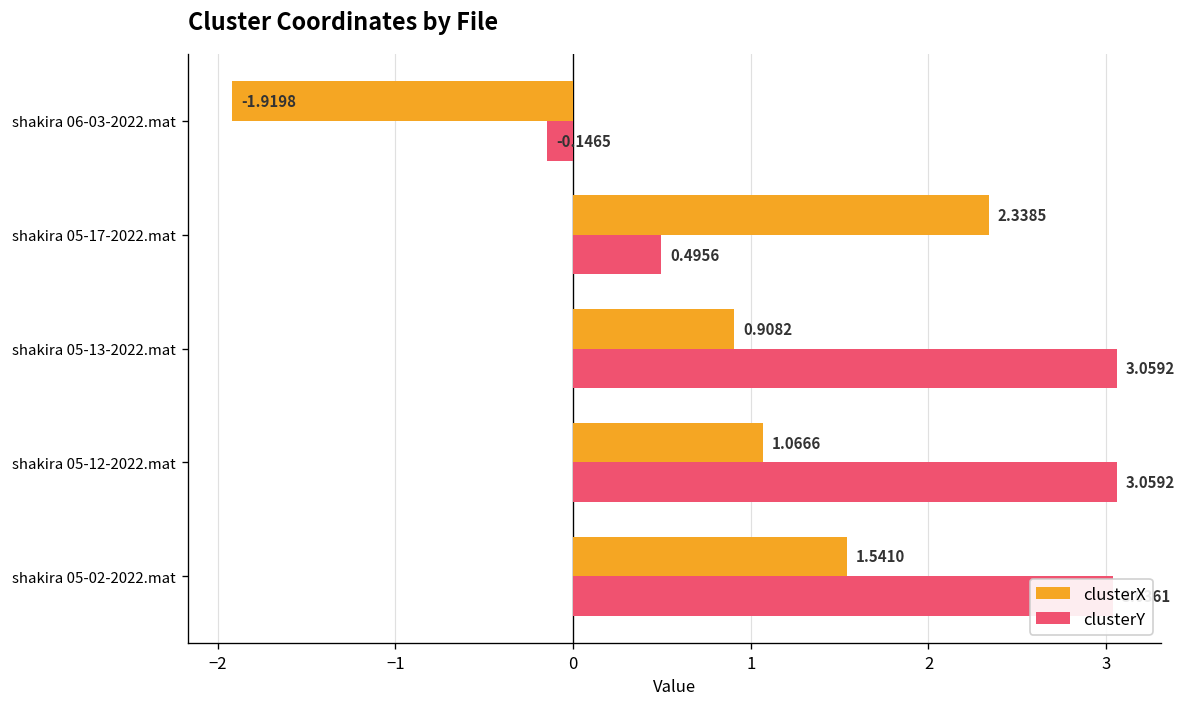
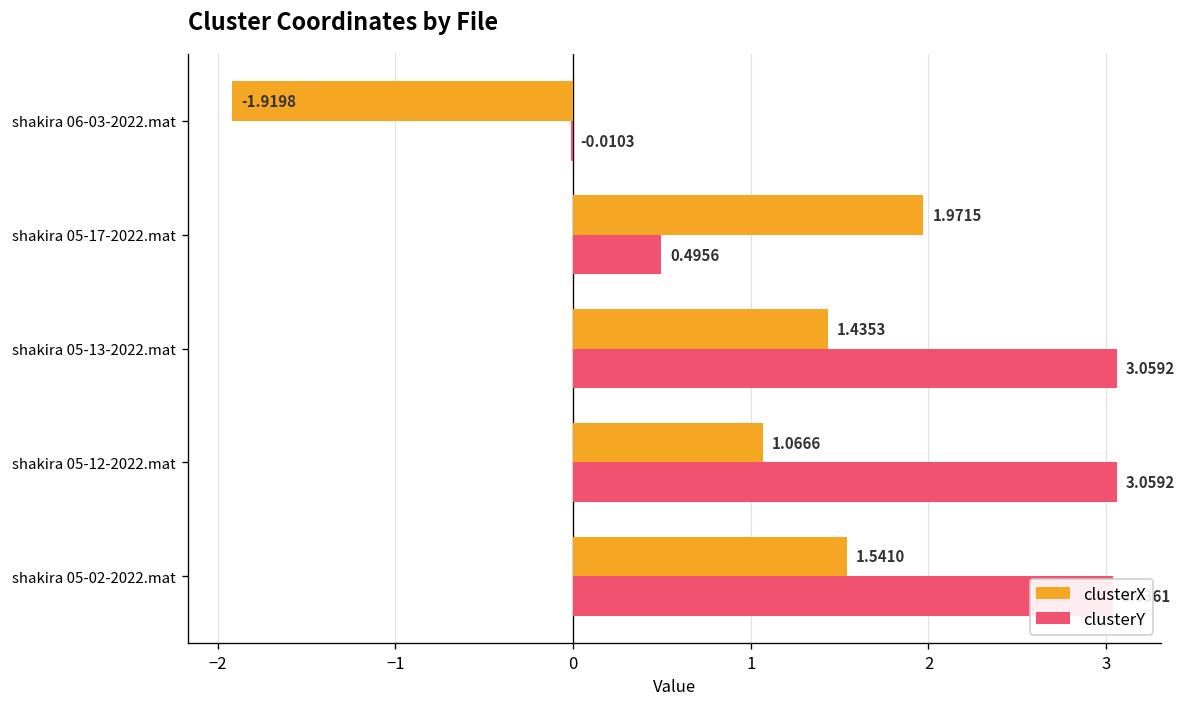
  {
    "clusterX": {
      "shakira 06-03-2022.mat": -1.9198,
-     "shakira 05-17-2022.mat": 2.3385,
-     "shakira 05-13-2022.mat": 0.9082,
+     "shakira 05-17-2022.mat": 1.9715,
+     "shakira 05-13-2022.mat": 1.4353,
      "shakira 05-12-2022.mat": 1.0666,
      "shakira 05-02-2022.mat": 1.5410
    },
    "clusterY": {
-     "shakira 06-03-2022.mat": -0.1465,
+     "shakira 06-03-2022.mat": -0.0103,
      "shakira 05-17-2022.mat": 0.4956,
      "shakira 05-13-2022.mat": 3.0592,
      "shakira 05-12-2022.mat": 3.0592
    }
  }
